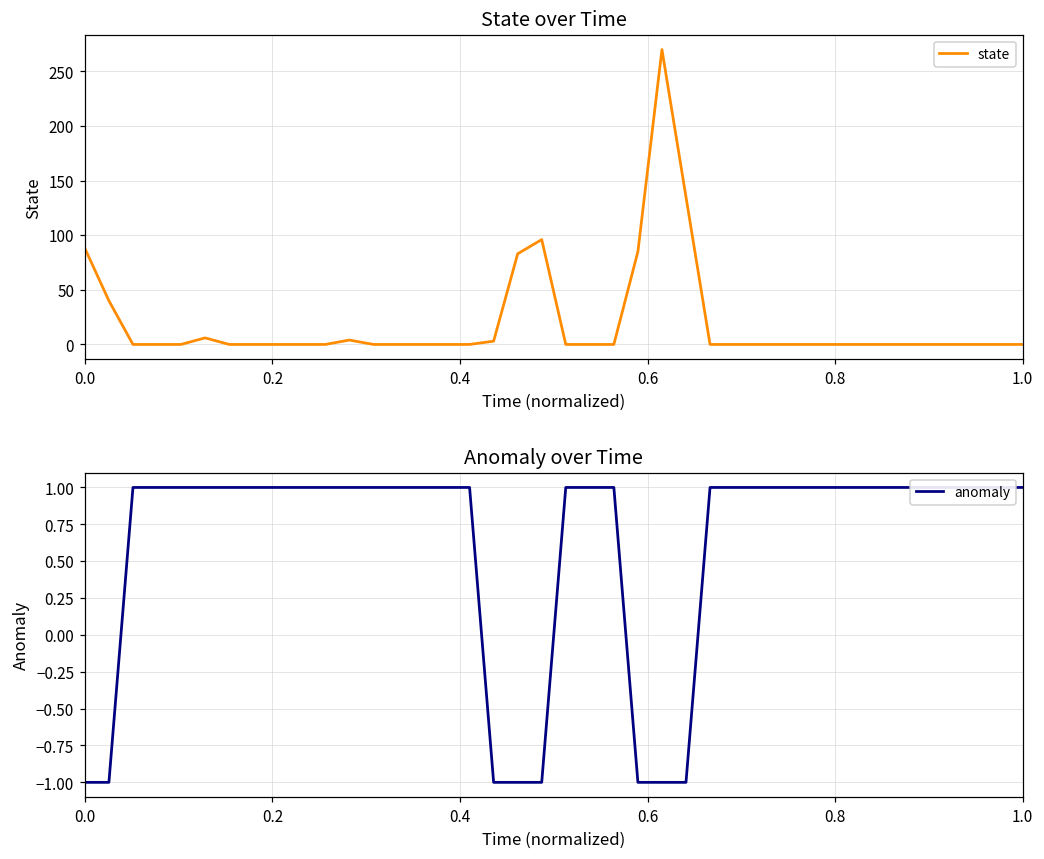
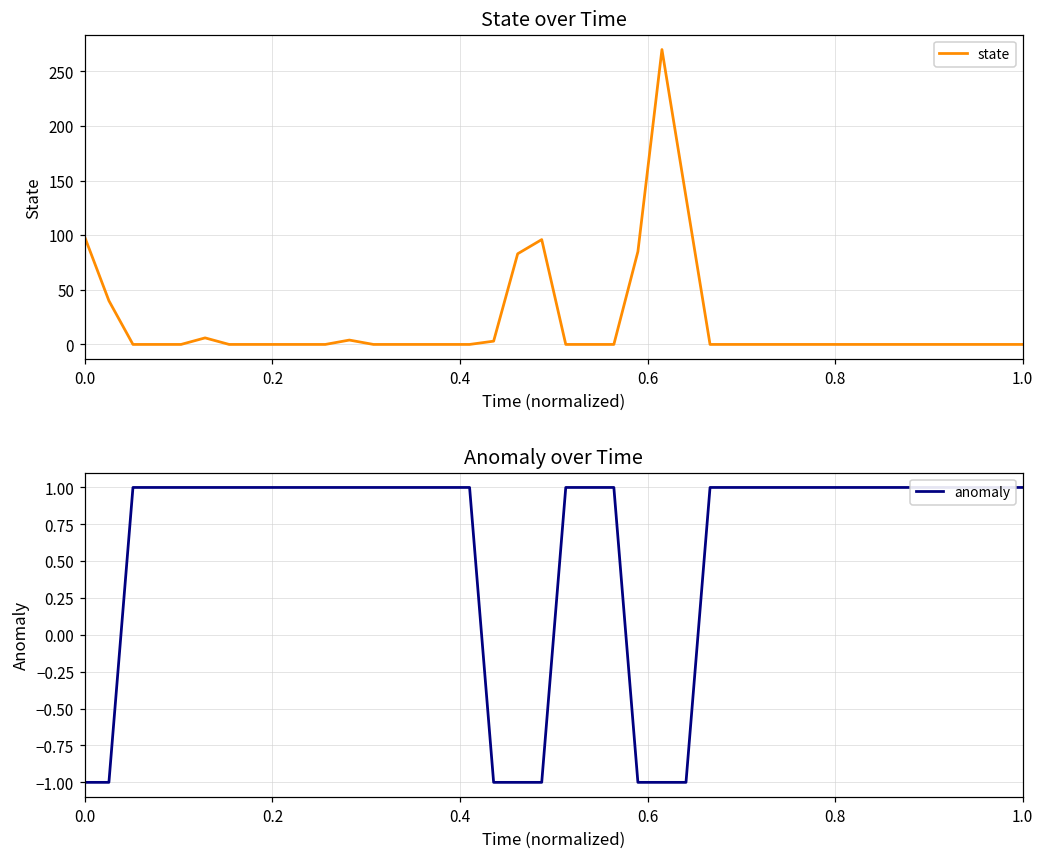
  {
    "State over Time": {
-     "0.0": 90,
+     "0.0": 100,
      "1.0": 0
    },
    "Anomaly over Time": {
      "0.0": -1.00,
      "1.0": 1.00
    }
  }
